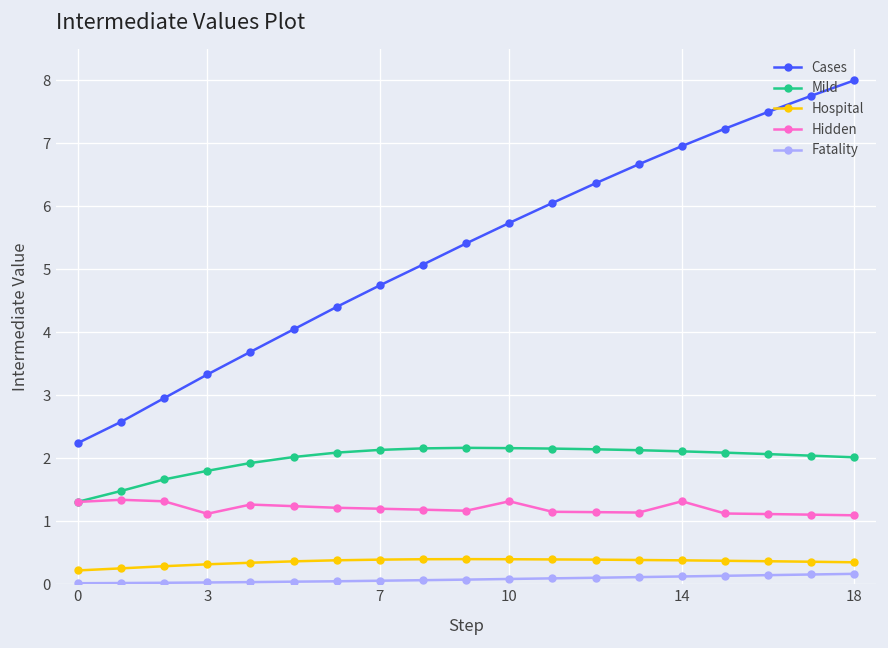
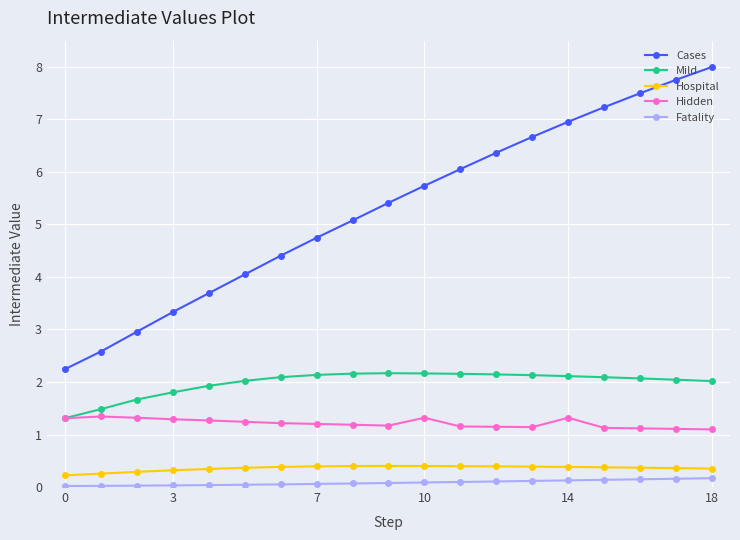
  {
    "Cases": {
      "0": 2.2,
      "3": 3.3,
      "7": 4.7,
      "10": 5.7,
      "14": 7.0,
      "18": 8.0
    },
    "Mild": {
      "3": 1.8,
      "7": 2.1,
      "10": 2.2,
      "14": 2.1,
      "18": 2.0
    },
    "Hospital": {
      "0": 0.2,
      "3": 0.3,
      "7": 0.4,
      "10": 0.4,
      "14": 0.4,
      "18": 0.4
    },
    "Hidden": {
-     "3": 1.1,
+     "3": 1.3,
      "7": 1.2,
      "10": 1.3,
      "14": 1.3,
      "18": 1.1
    },
    "Fatality": {
      "0": 0.0,
      "3": 0.0,
      "7": 0.1,
      "10": 0.1,
      "14": 0.1,
      "18": 0.2
    }
  }
